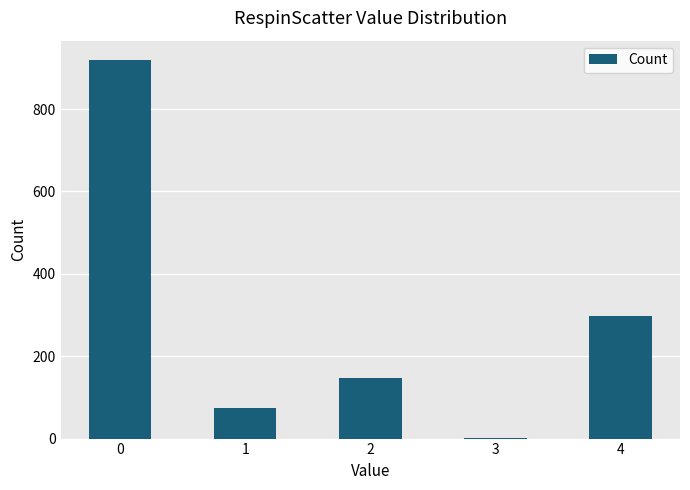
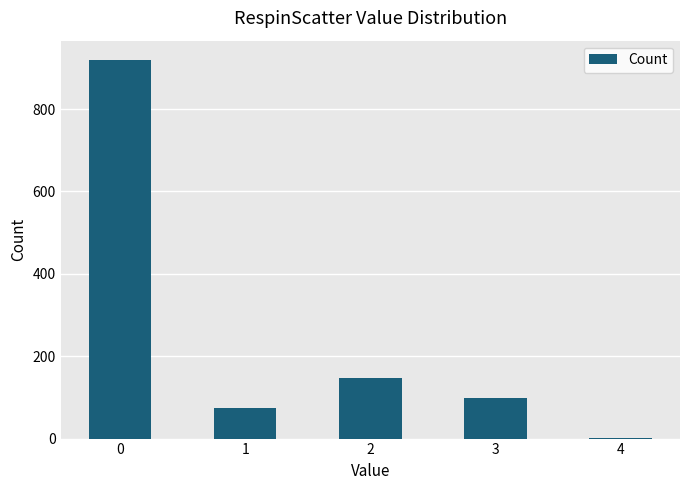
  {
    "0": 920,
    "1": 80,
    "2": 150,
-   "3": 0,
-   "4": 300
+   "3": 100,
+   "4": 0
  }
